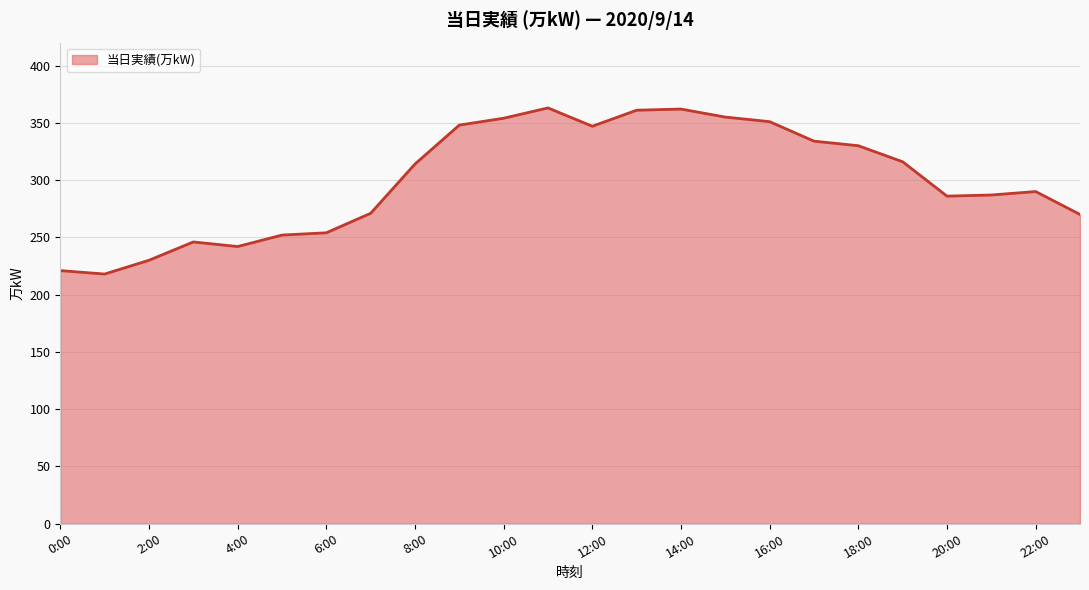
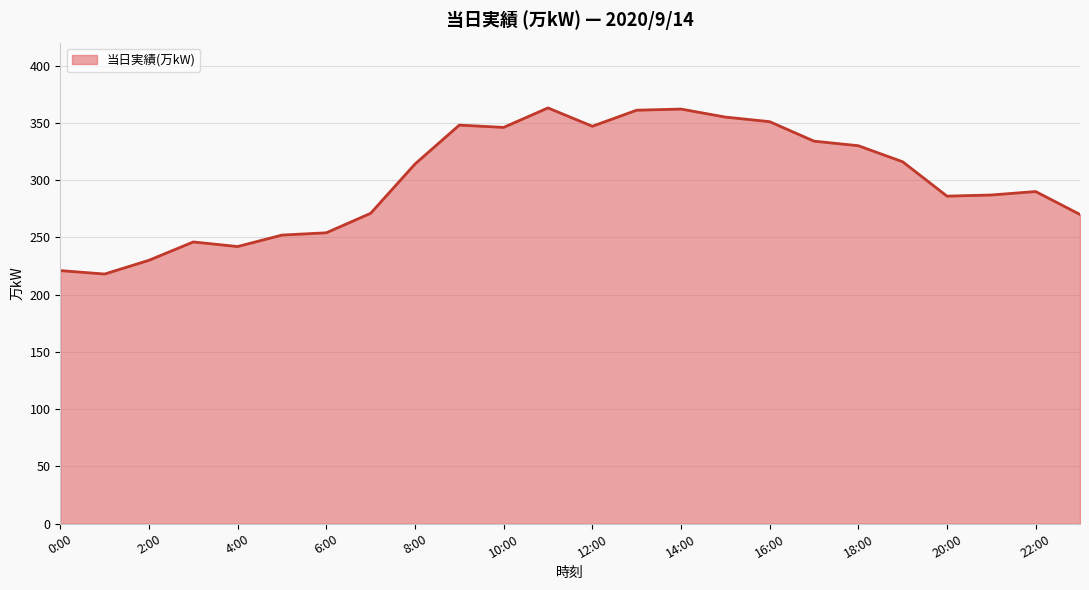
  {
    "0:00": 221,
    "2:00": 230,
    "4:00": 242,
    "6:00": 254,
    "8:00": 314,
-   "10:00": 354,
+   "10:00": 346,
    "12:00": 347,
    "14:00": 362,
    "16:00": 351,
    "18:00": 330,
    "20:00": 286,
    "22:00": 290
  }
